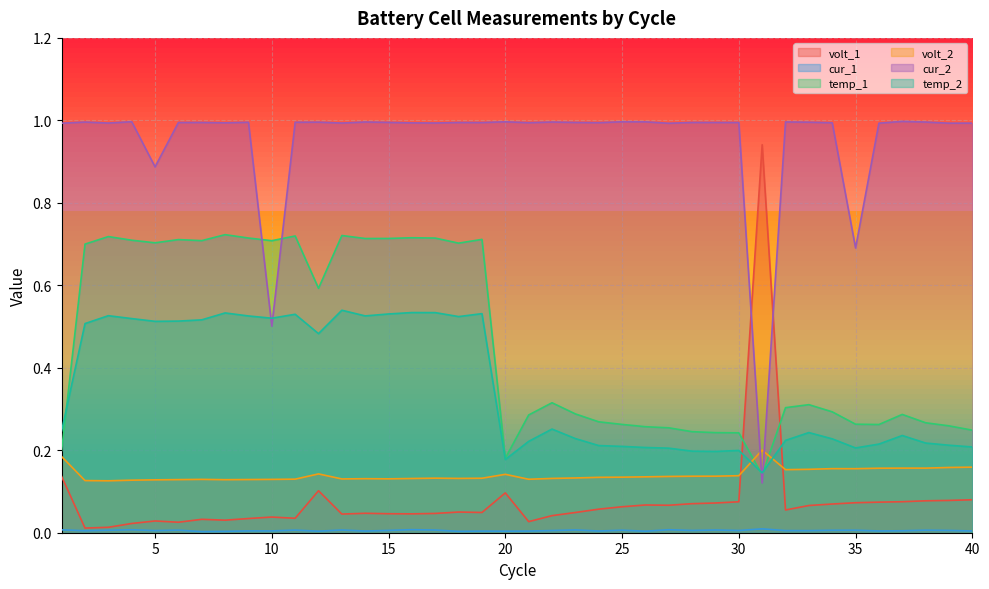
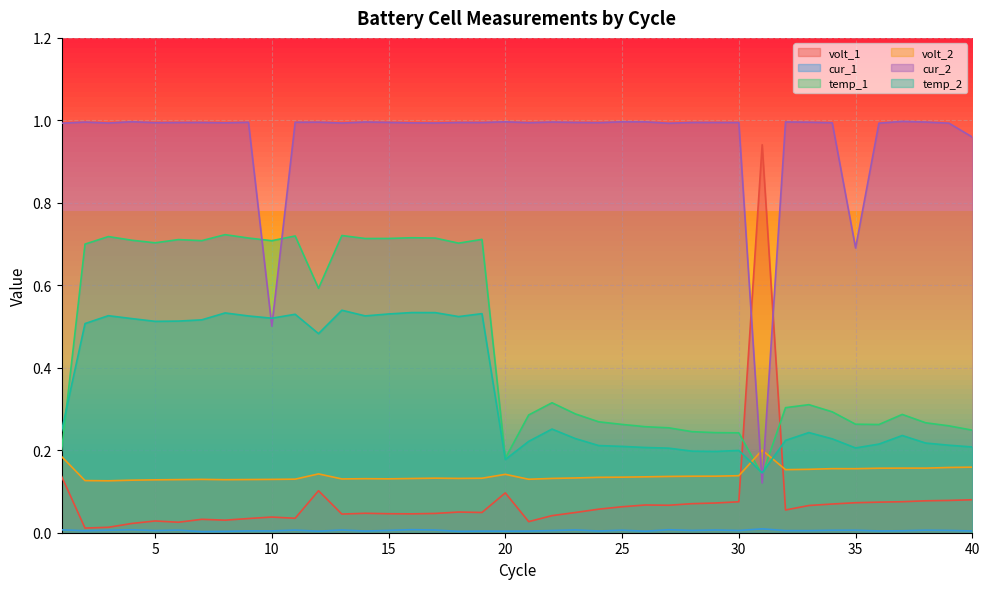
  {
    "cur_2": {
-     "5": 0.89,
+     "5": 0.99,
      "10": 0.50,
      "15": 1.00,
      "20": 1.00,
      "25": 1.00,
      "30": 0.99,
      "35": 0.69,
-     "40": 0.99
+     "40": 0.96
    }
  }
